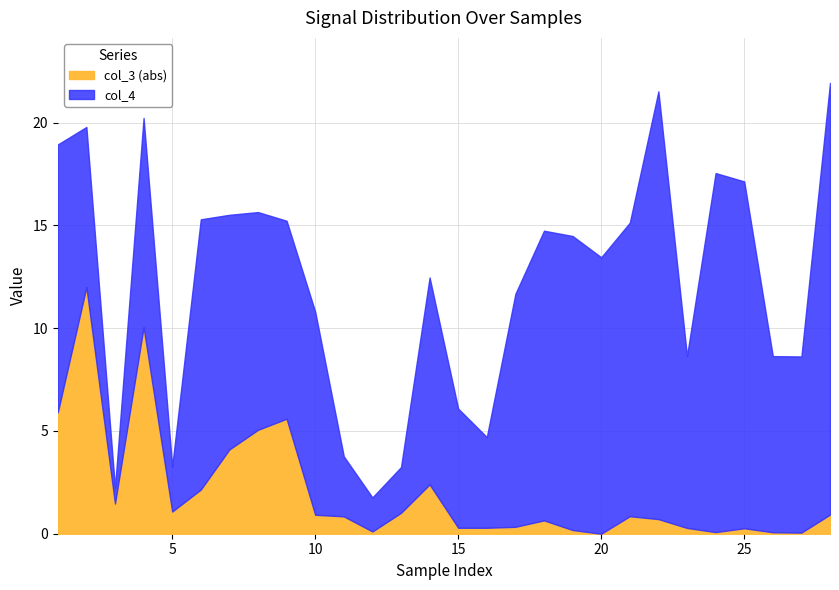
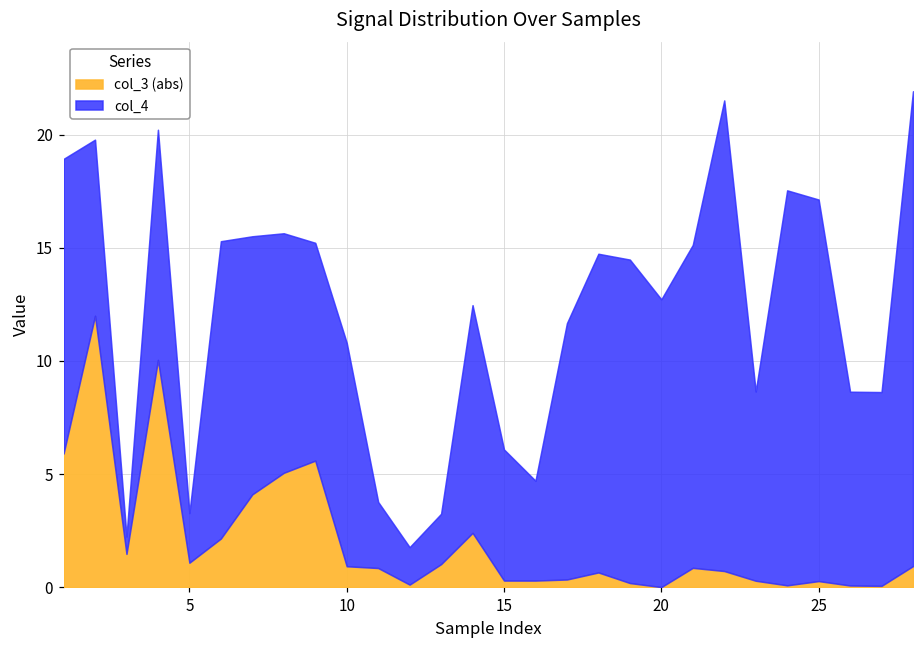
  {
    "col_3 (abs)": {
      "5": 1.1,
      "10": 0.9,
      "15": 0.3,
      "20": 0.0,
      "25": 0.3
    },
    "col_4": {
      "5": 2.2,
      "10": 9.9,
      "15": 5.8,
-     "20": 13.4,
+     "20": 12.7,
      "25": 16.9
    }
  }
